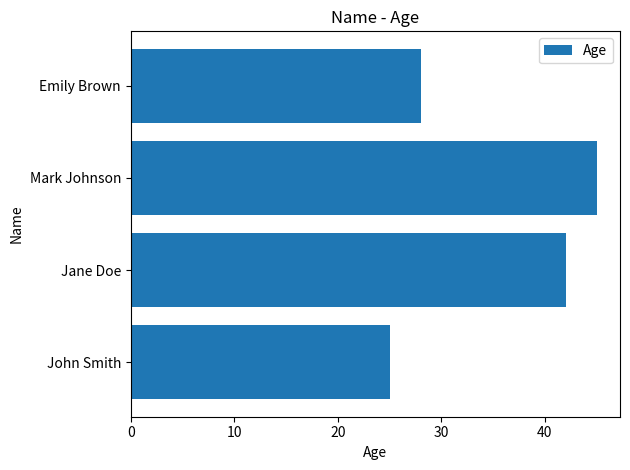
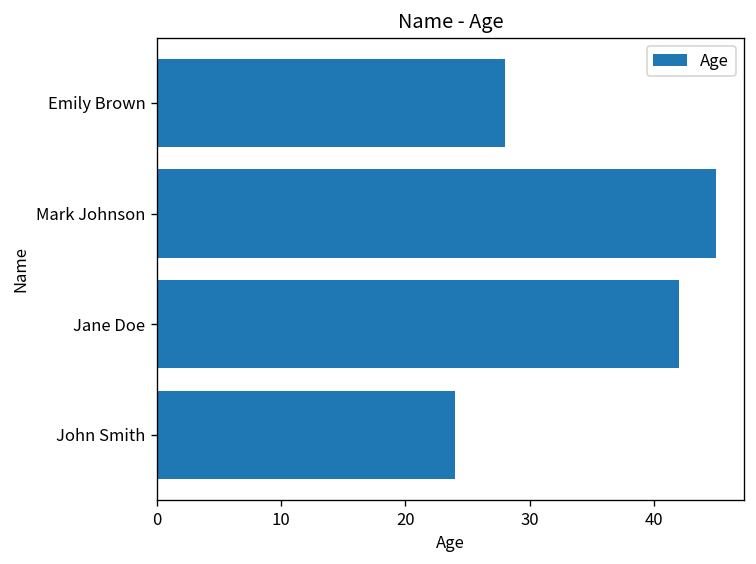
  {
    "Emily Brown": 28,
    "Mark Johnson": 45,
    "Jane Doe": 42,
-   "John Smith": 25
+   "John Smith": 24
  }
